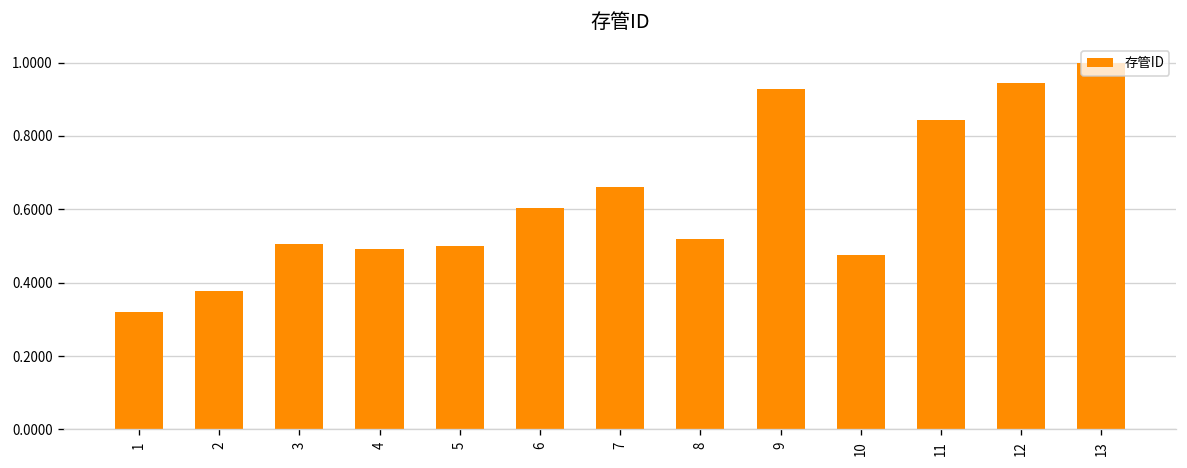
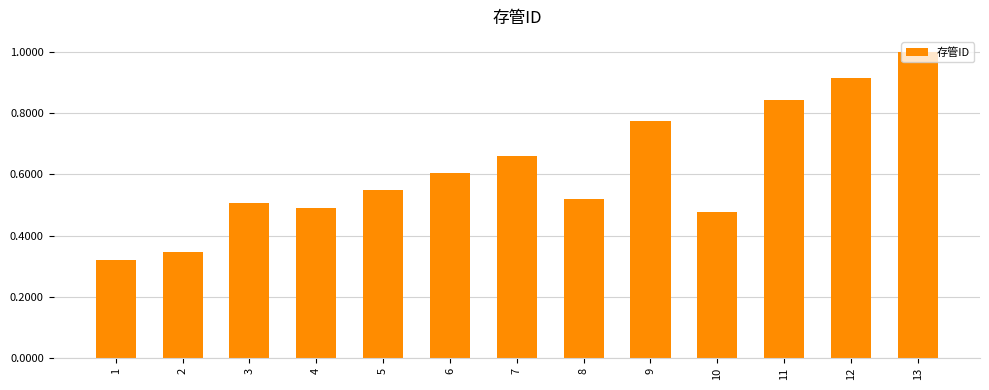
  {
    "1": 0.32,
-   "2": 0.38,
+   "2": 0.35,
    "3": 0.51,
    "4": 0.49,
-   "5": 0.50,
+   "5": 0.55,
    "6": 0.60,
    "7": 0.66,
    "8": 0.52,
-   "9": 0.93,
+   "9": 0.77,
    "10": 0.48,
    "11": 0.84,
-   "12": 0.94
+   "12": 0.91
  }
